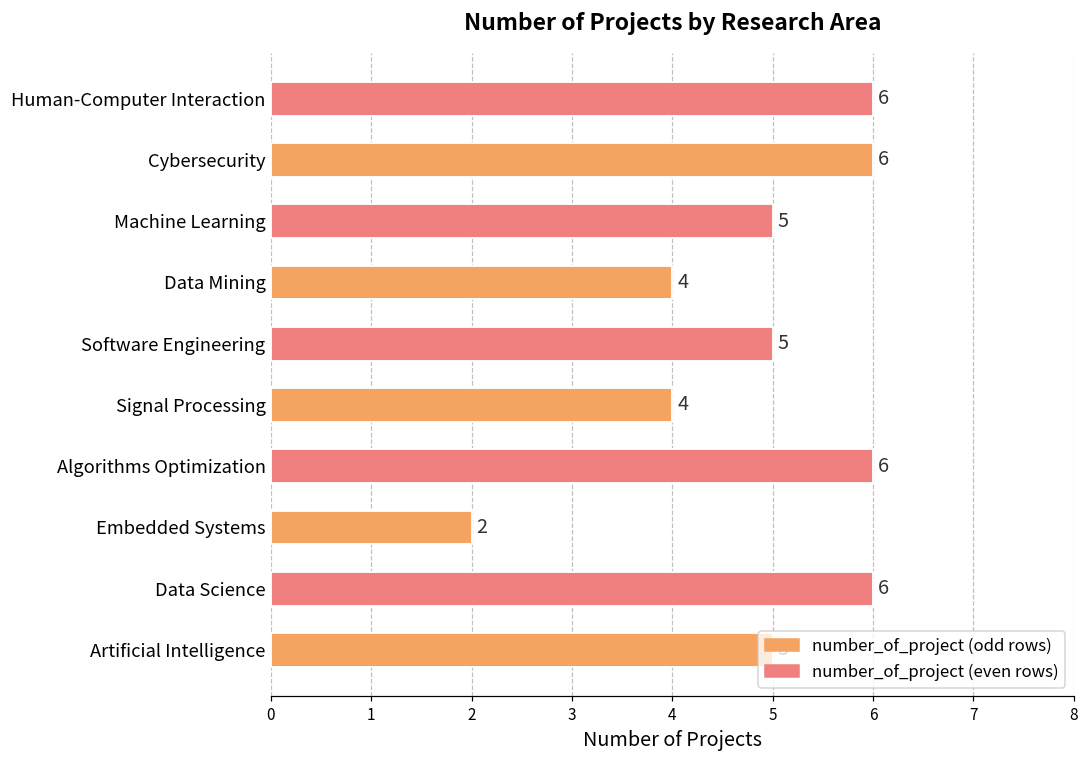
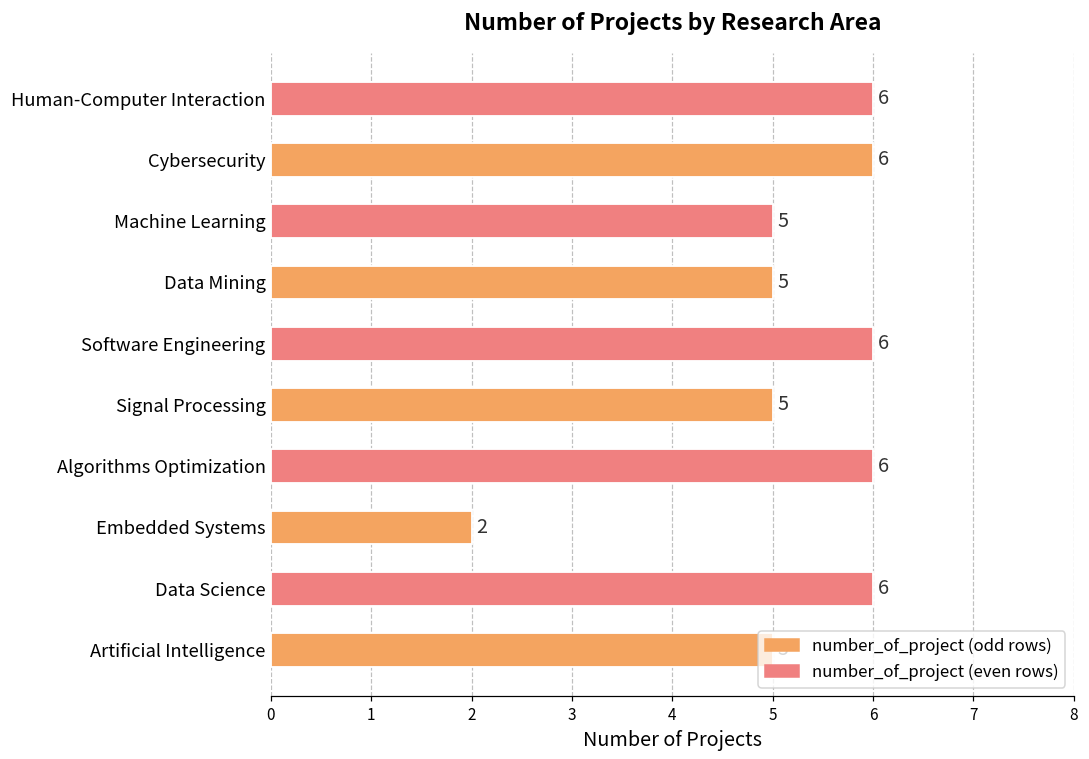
  {
    "Human-Computer Interaction": 6,
    "Cybersecurity": 6,
    "Machine Learning": 5,
-   "Data Mining": 4,
-   "Software Engineering": 5,
-   "Signal Processing": 4,
+   "Data Mining": 5,
+   "Software Engineering": 6,
+   "Signal Processing": 5,
    "Algorithms Optimization": 6,
    "Embedded Systems": 2,
    "Data Science": 6
  }
